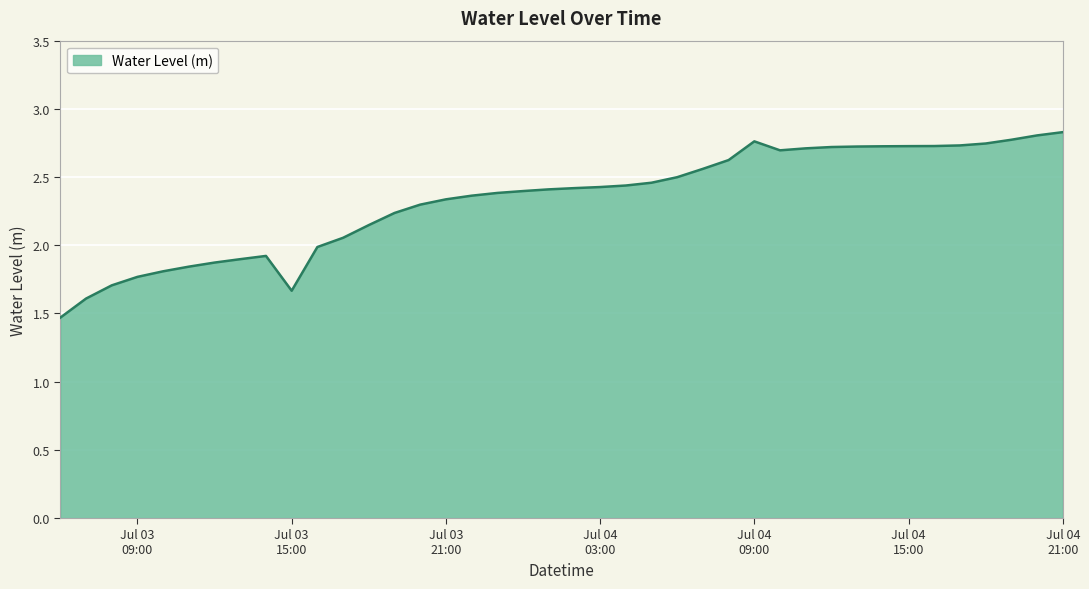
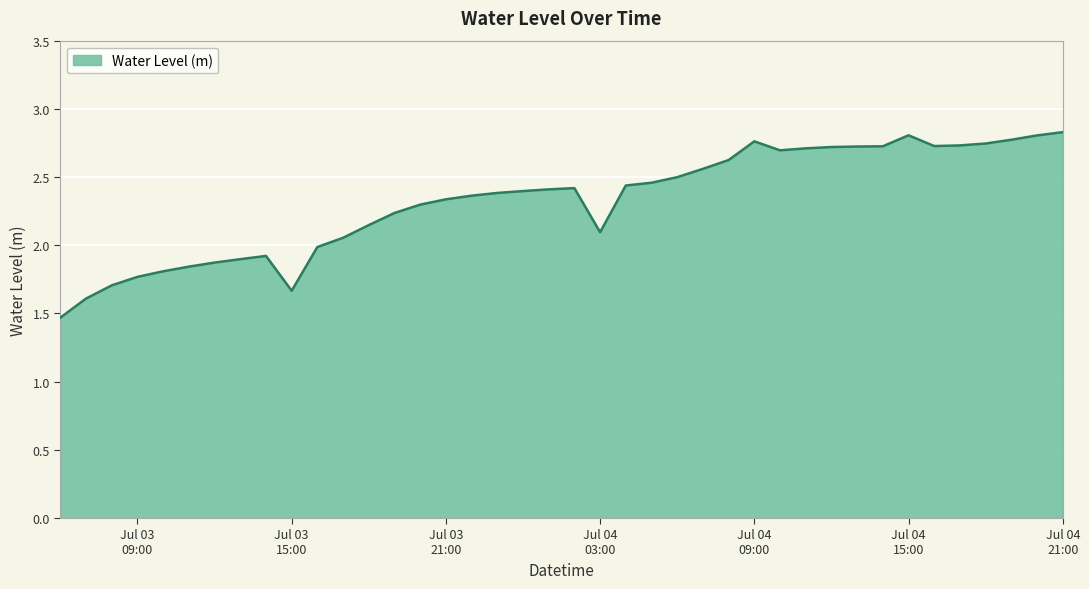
  {
    "Jul 03 09:00": 1.77,
    "Jul 03 15:00": 1.67,
    "Jul 03 21:00": 2.34,
-   "Jul 04 03:00": 2.43,
+   "Jul 04 03:00": 2.10,
    "Jul 04 09:00": 2.76,
-   "Jul 04 15:00": 2.73,
+   "Jul 04 15:00": 2.81,
    "Jul 04 21:00": 2.83
  }
